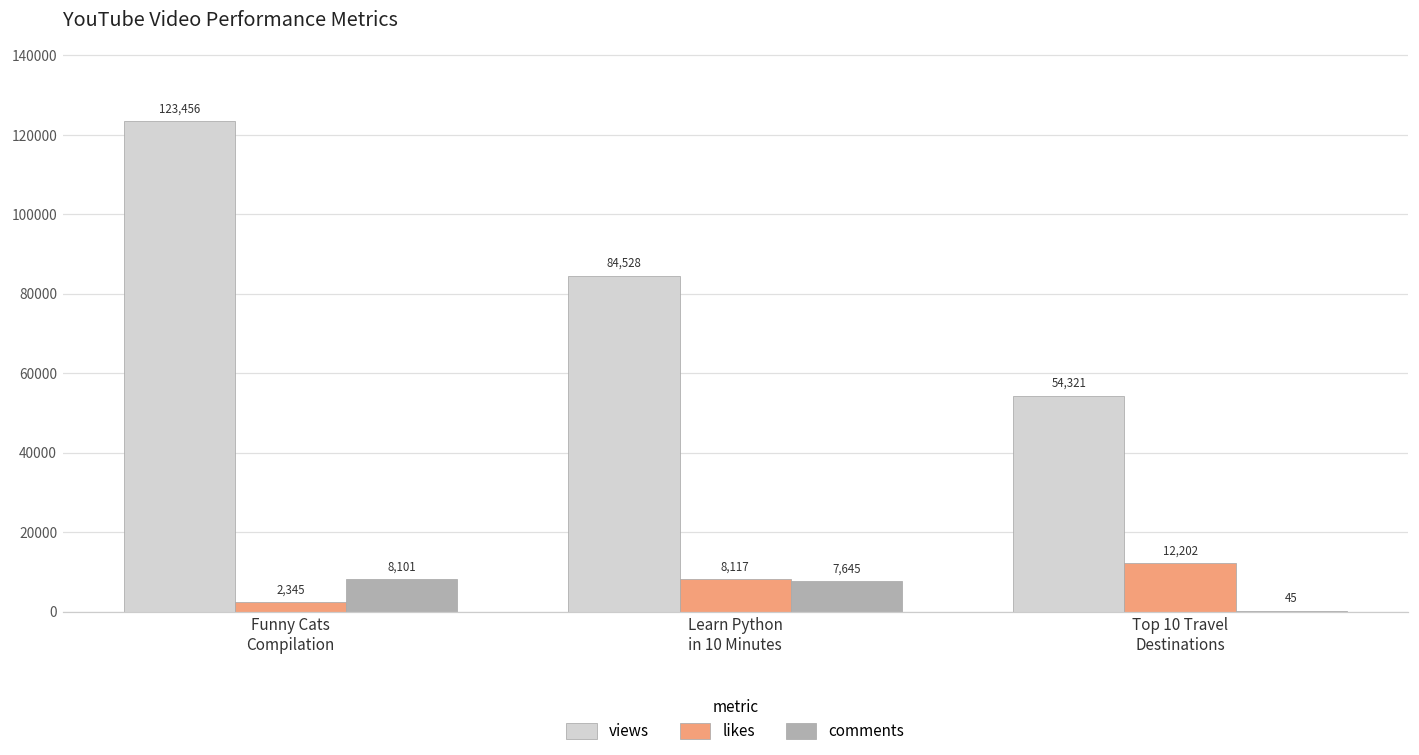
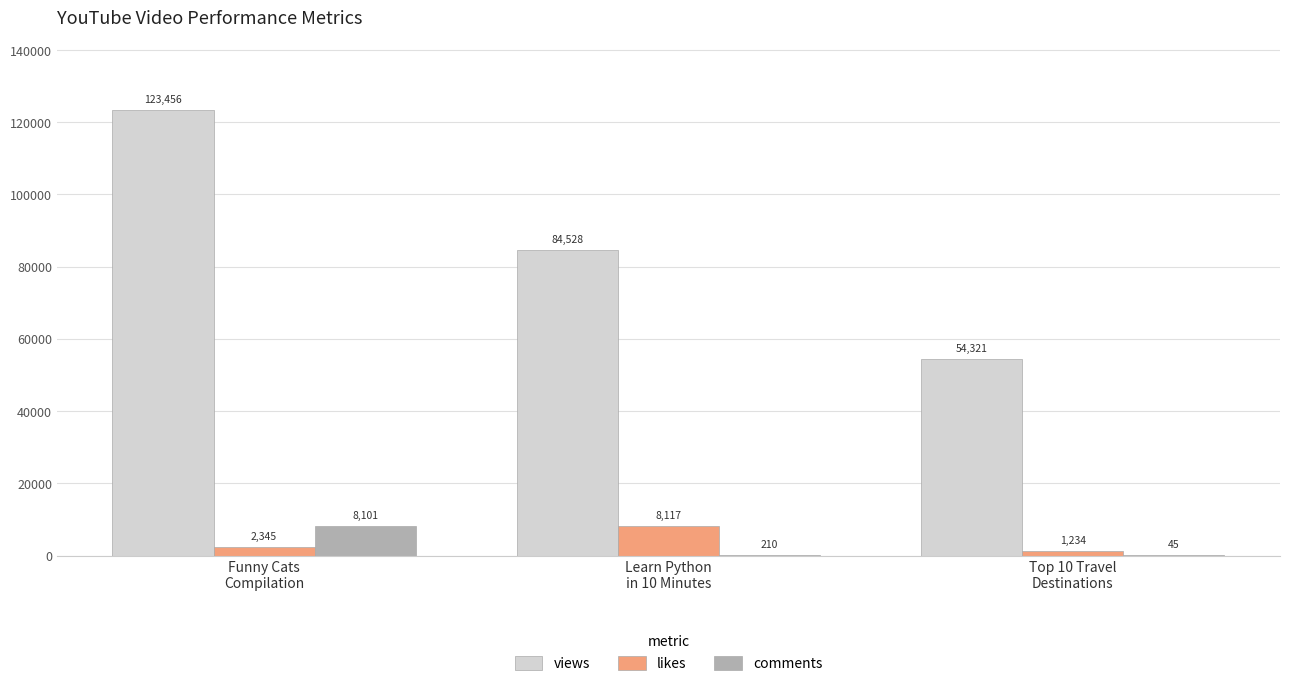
  {
    "views": {
      "Funny Cats Compilation": "123,456",
      "Learn Python in 10 Minutes": "84,528",
      "Top 10 Travel Destinations": "54,321"
    },
    "likes": {
      "Funny Cats Compilation": "2,345",
      "Learn Python in 10 Minutes": "8,117",
-     "Top 10 Travel Destinations": "12,202"
+     "Top 10 Travel Destinations": "1,234"
    },
    "comments": {
      "Funny Cats Compilation": "8,101",
-     "Learn Python in 10 Minutes": "7,645",
+     "Learn Python in 10 Minutes": "210",
      "Top 10 Travel Destinations": "45"
    }
  }
